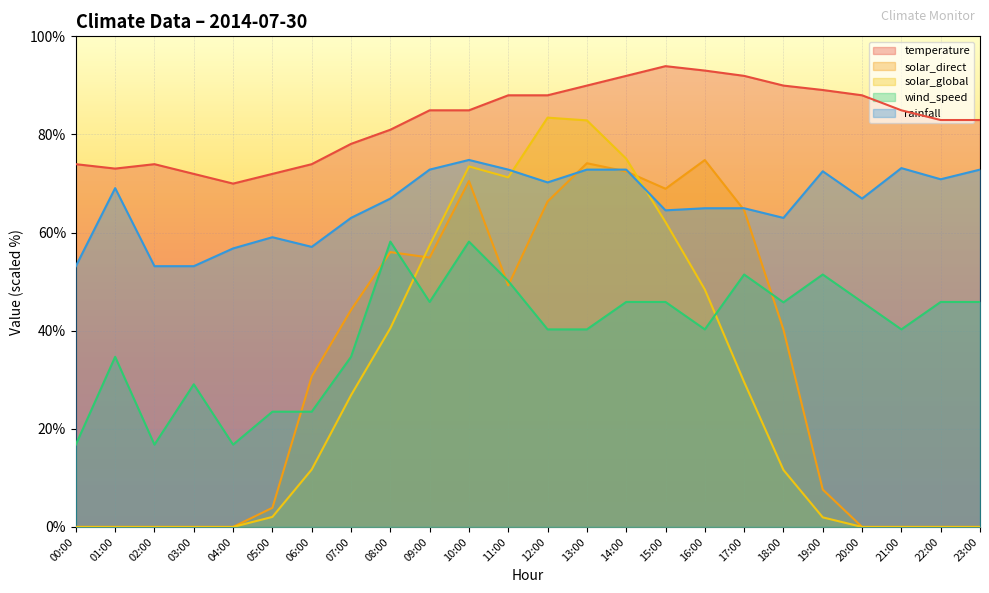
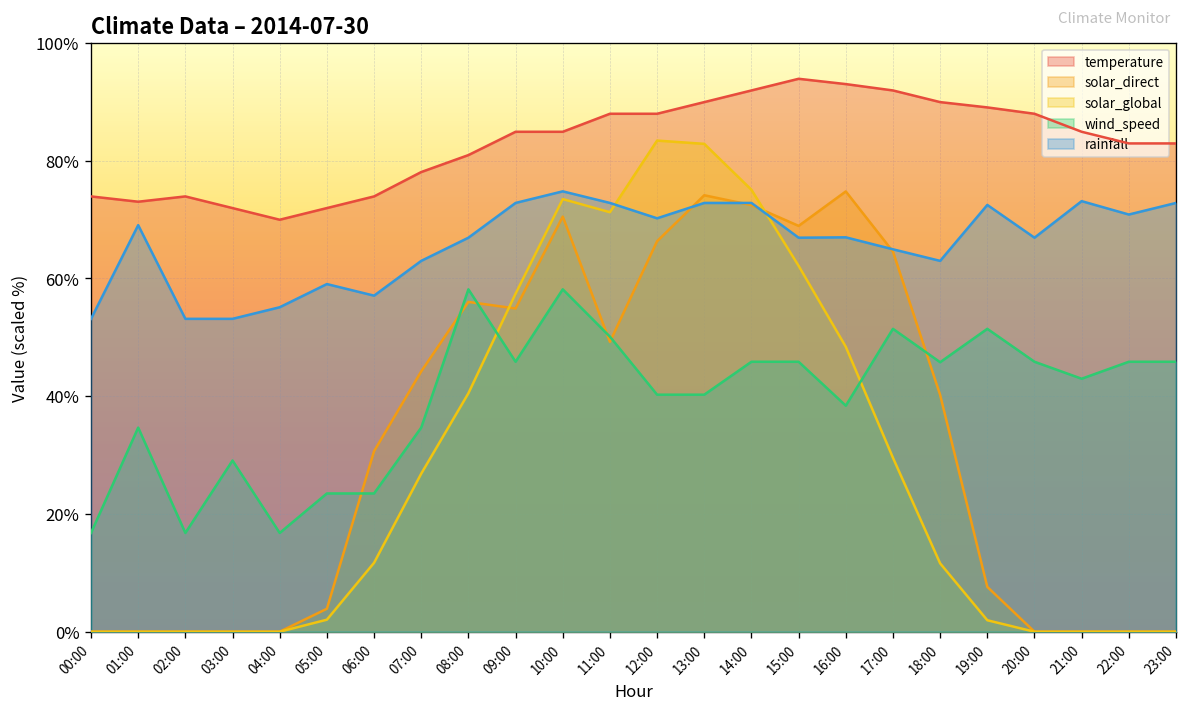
  {
    "wind_speed": {
      "00:00": "17%",
      "01:00": "35%",
      "02:00": "17%",
      "03:00": "29%",
      "04:00": "17%",
      "05:00": "23%",
      "06:00": "23%",
      "07:00": "35%",
      "08:00": "58%",
      "09:00": "46%",
      "10:00": "58%",
      "11:00": "50%",
      "12:00": "40%",
      "13:00": "40%",
      "14:00": "46%",
      "15:00": "46%",
-     "16:00": "40%",
+     "16:00": "38%",
      "17:00": "51%",
      "18:00": "46%",
      "19:00": "51%",
      "20:00": "46%",
-     "21:00": "40%",
+     "21:00": "43%",
      "22:00": "46%",
      "23:00": "46%"
    },
    "rainfall": {
      "00:00": "53%",
      "01:00": "69%",
      "02:00": "53%",
      "03:00": "53%",
-     "04:00": "57%",
+     "04:00": "55%",
      "05:00": "59%",
      "06:00": "57%",
      "07:00": "63%",
      "08:00": "67%",
      "09:00": "73%",
      "10:00": "75%",
      "11:00": "73%",
      "12:00": "70%",
      "13:00": "73%",
-     "15:00": "65%",
-     "16:00": "65%",
+     "15:00": "67%",
+     "16:00": "67%",
      "18:00": "63%",
      "19:00": "72%",
      "20:00": "67%",
      "21:00": "73%",
      "22:00": "71%",
      "23:00": "73%"
    }
  }
